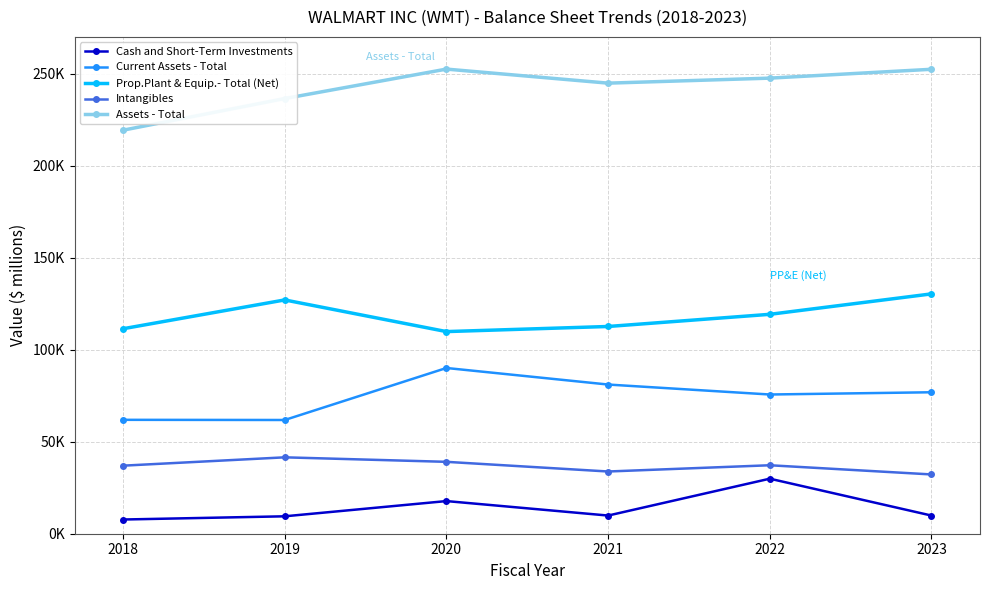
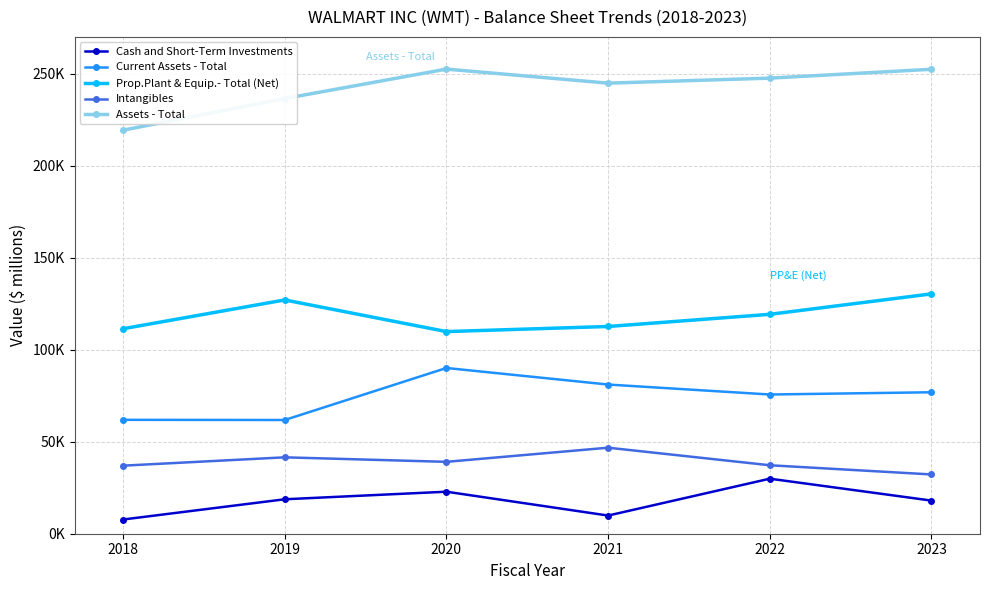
  {
    "Cash and Short-Term Investments": {
      "2018": 8000,
-     "2019": 9000,
-     "2020": 18000,
+     "2019": 19000,
+     "2020": 23000,
      "2021": 10000,
      "2022": 30000,
-     "2023": 10000
+     "2023": 18000
    },
    "Intangibles": {
      "2018": 37000,
      "2019": 42000,
      "2020": 39000,
-     "2021": 34000,
+     "2021": 47000,
      "2022": 37000,
      "2023": 32000
    },
    "Assets - Total": {
      "2018": 219000,
      "2020": 252000,
      "2021": 245000,
      "2022": 248000,
      "2023": 252000
    }
  }
